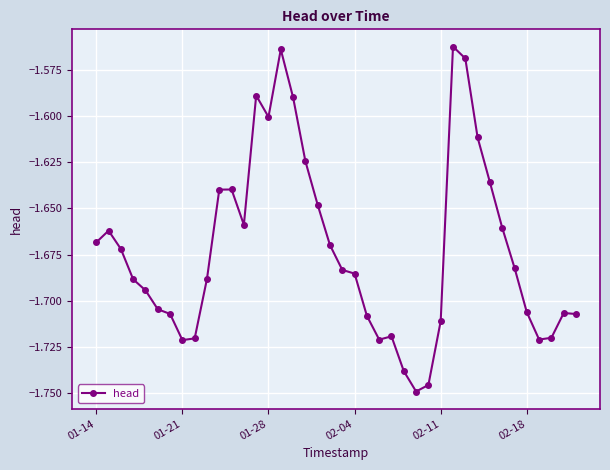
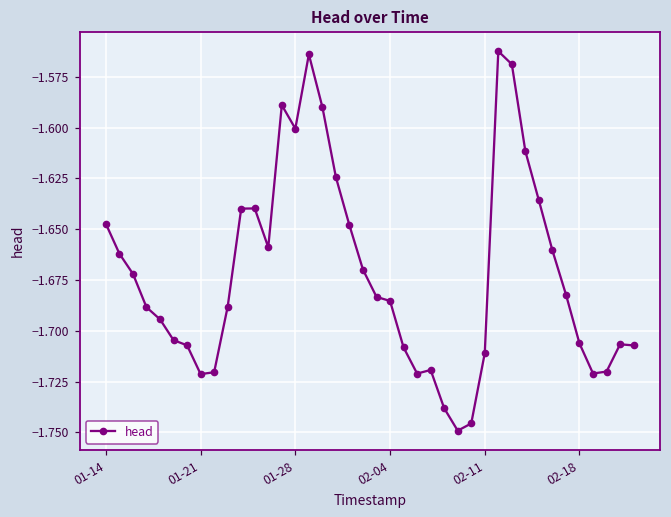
  {
-   "01-14": -1.668,
+   "01-14": -1.647,
    "01-21": -1.721,
    "01-28": -1.600,
    "02-04": -1.685,
    "02-11": -1.711,
    "02-18": -1.706
  }
